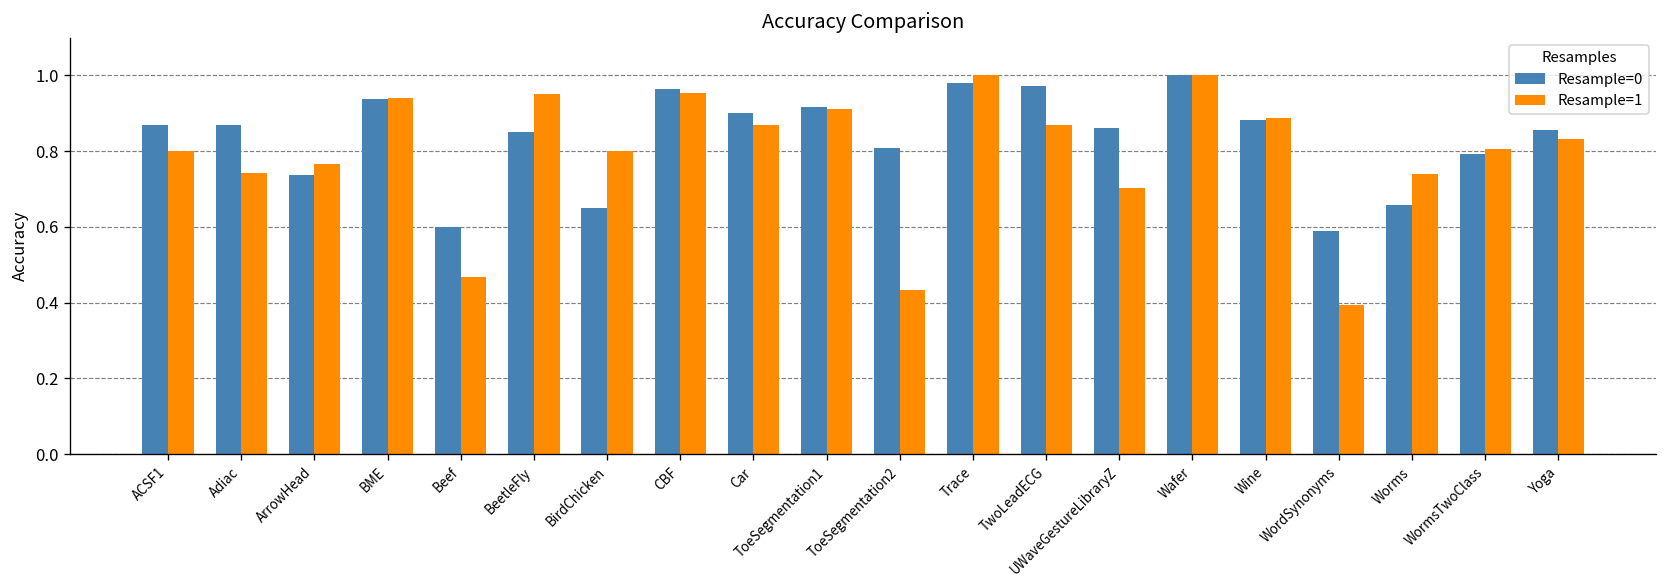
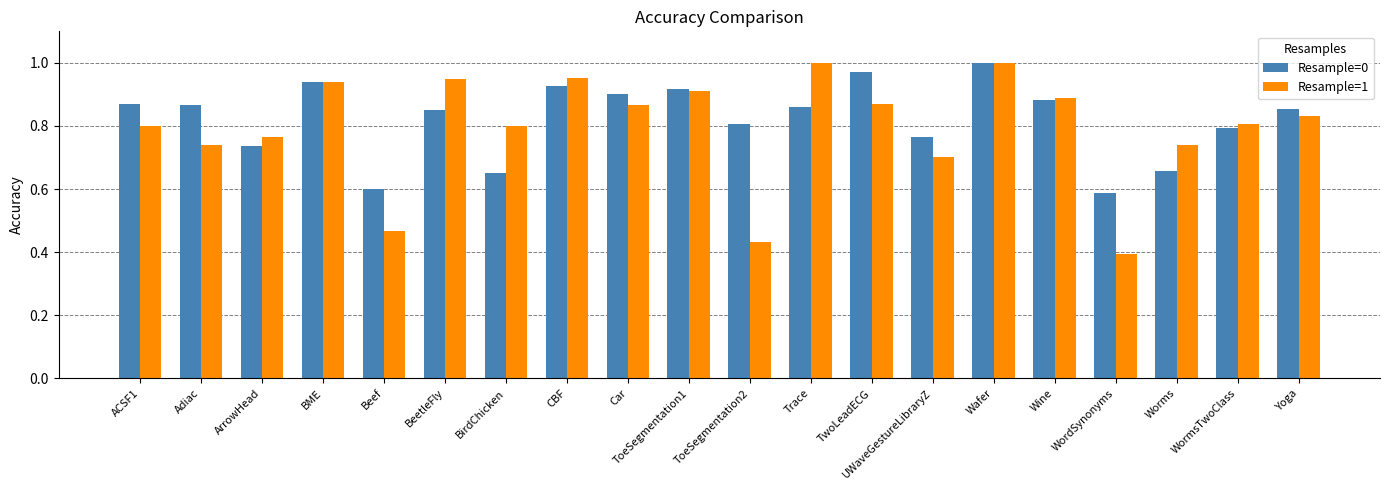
  {
    "Resample=0": {
      "ACSF1": 0.87,
      "Adiac": 0.87,
      "ArrowHead": 0.74,
      "BME": 0.94,
      "Beef": 0.60,
      "BeetleFly": 0.85,
      "BirdChicken": 0.65,
-     "CBF": 0.96,
+     "CBF": 0.93,
      "Car": 0.90,
      "ToeSegmentation1": 0.92,
      "ToeSegmentation2": 0.81,
-     "Trace": 0.98,
+     "Trace": 0.86,
      "TwoLeadECG": 0.97,
-     "UWaveGestureLibraryZ": 0.86,
+     "UWaveGestureLibraryZ": 0.77,
      "Wafer": 1.00,
      "Wine": 0.88,
      "WordSynonyms": 0.59,
      "Worms": 0.66,
      "WormsTwoClass": 0.79,
      "Yoga": 0.86
    },
    "Resample=1": {
      "ACSF1": 0.80,
      "Adiac": 0.74,
      "ArrowHead": 0.77,
      "BME": 0.94,
      "Beef": 0.47,
      "BeetleFly": 0.95,
      "BirdChicken": 0.80,
      "CBF": 0.95,
      "Car": 0.87,
      "ToeSegmentation1": 0.91,
      "ToeSegmentation2": 0.43,
      "Trace": 1.00,
      "TwoLeadECG": 0.87,
      "UWaveGestureLibraryZ": 0.70,
      "Wafer": 1.00,
      "Wine": 0.89,
      "WordSynonyms": 0.39,
      "Worms": 0.74,
      "WormsTwoClass": 0.81,
      "Yoga": 0.83
    }
  }
